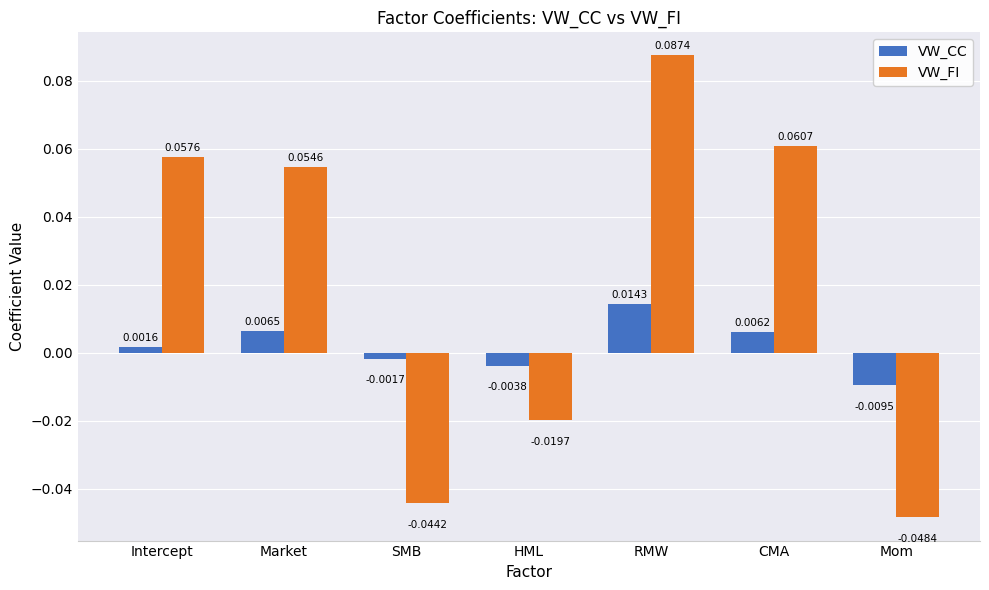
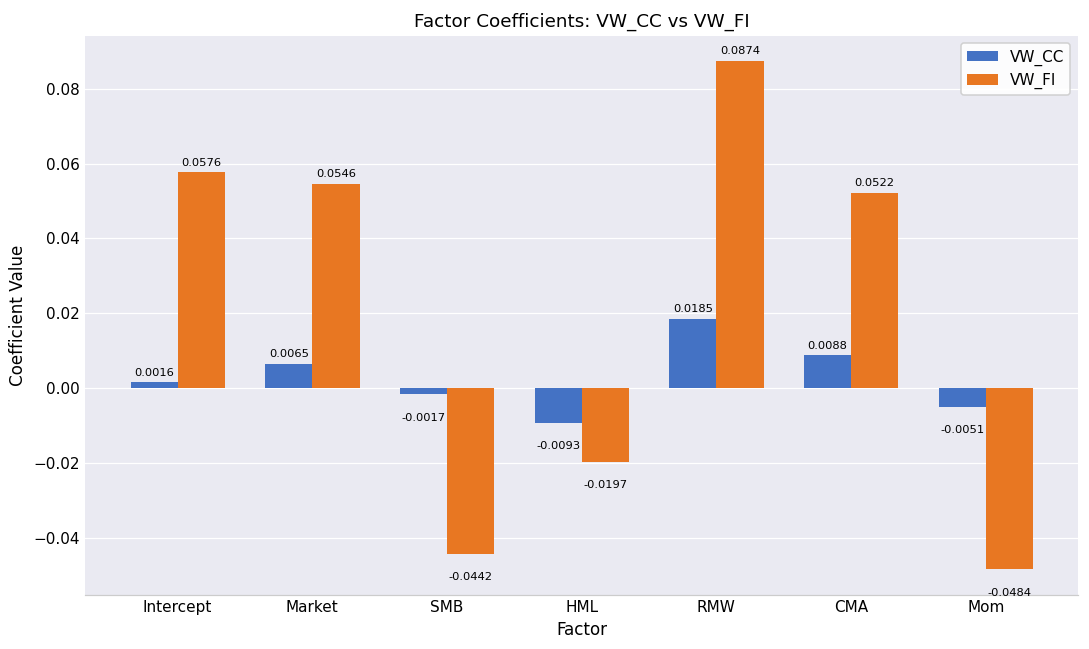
  {
    "VW_CC": {
      "Intercept": 0.0016,
      "Market": 0.0065,
      "SMB": -0.0017,
-     "HML": -0.0038,
-     "RMW": 0.0143,
-     "CMA": 0.0062,
-     "Mom": -0.0095
+     "HML": -0.0093,
+     "RMW": 0.0185,
+     "CMA": 0.0088,
+     "Mom": -0.0051
    },
    "VW_FI": {
      "Intercept": 0.0576,
      "Market": 0.0546,
      "SMB": -0.0442,
      "HML": -0.0197,
      "RMW": 0.0874,
-     "CMA": 0.0607,
+     "CMA": 0.0522,
      "Mom": -0.0484
    }
  }
